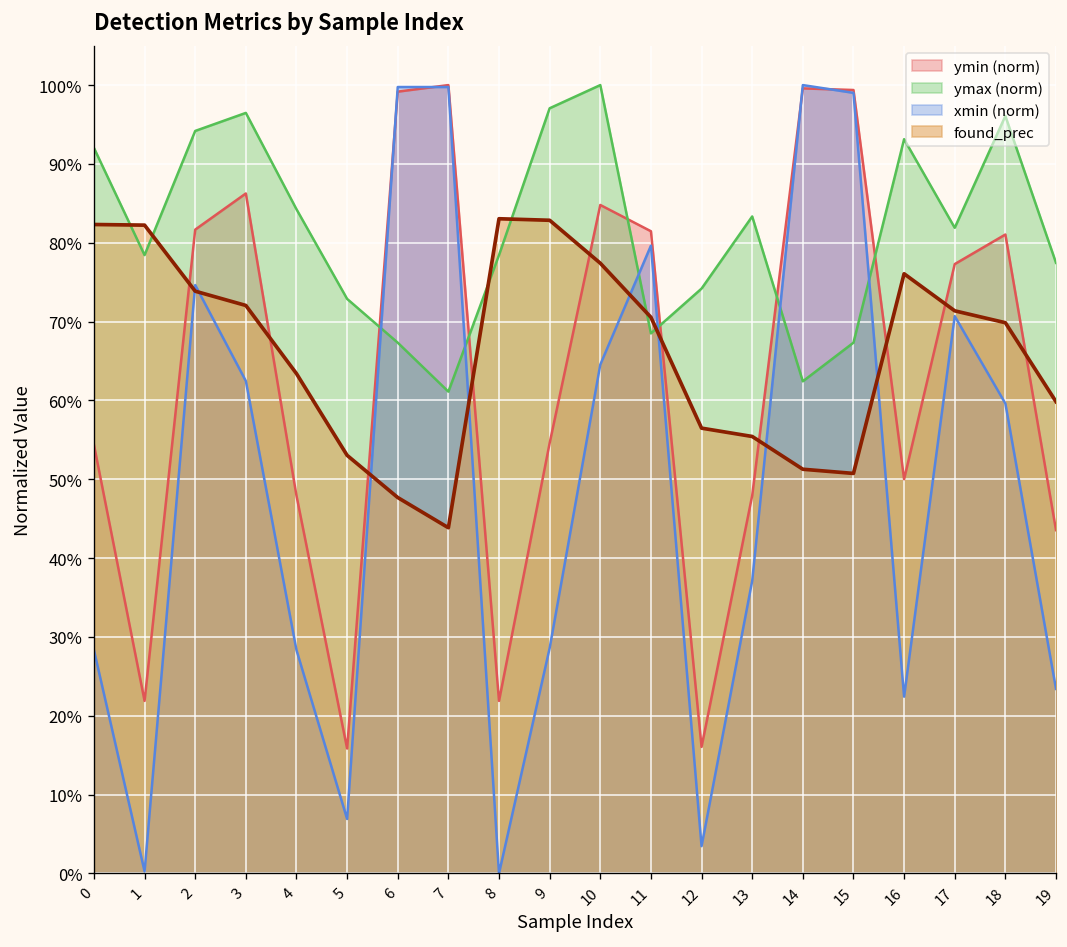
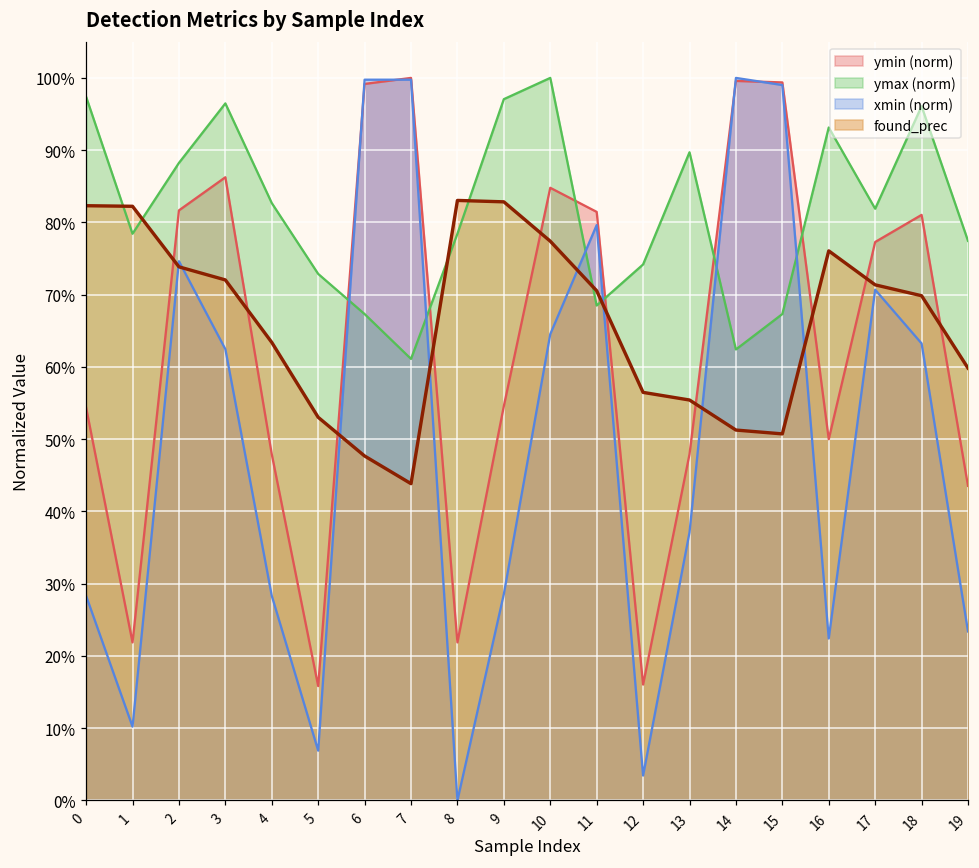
  {
    "ymax (norm)": {
-     "0": "92%",
+     "0": "97%",
      "1": "78%",
-     "2": "94%",
+     "2": "88%",
      "3": "96%",
-     "4": "84%",
+     "4": "83%",
      "5": "73%",
      "6": "67%",
      "7": "61%",
      "8": "78%",
      "9": "97%",
      "10": "100%",
      "11": "68%",
      "12": "74%",
-     "13": "83%",
+     "13": "90%",
      "14": "62%",
      "15": "67%",
      "16": "93%",
      "17": "82%",
      "19": "77%"
    },
    "xmin (norm)": {
      "0": "28%",
-     "1": "0%",
+     "1": "10%",
      "2": "75%",
      "3": "62%",
      "4": "28%",
      "5": "7%",
      "6": "100%",
      "8": "0%",
      "9": "29%",
      "10": "65%",
      "11": "80%",
      "12": "3%",
      "13": "37%",
      "14": "100%",
      "16": "22%",
      "17": "71%",
-     "18": "60%",
+     "18": "63%",
      "19": "23%"
    }
  }
